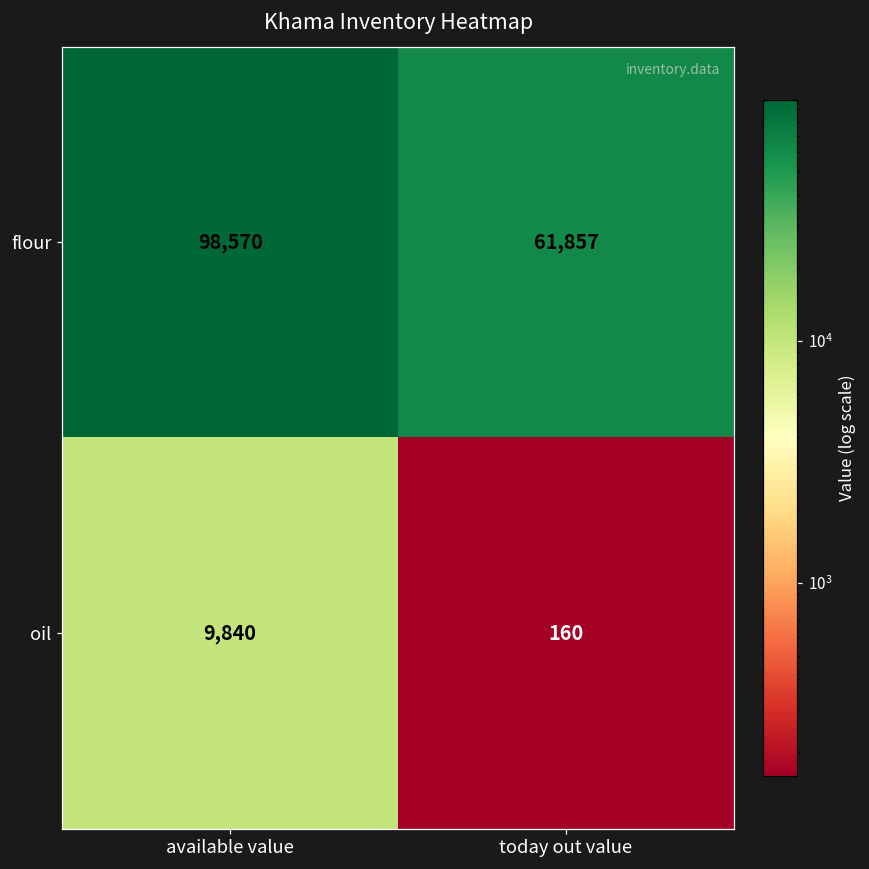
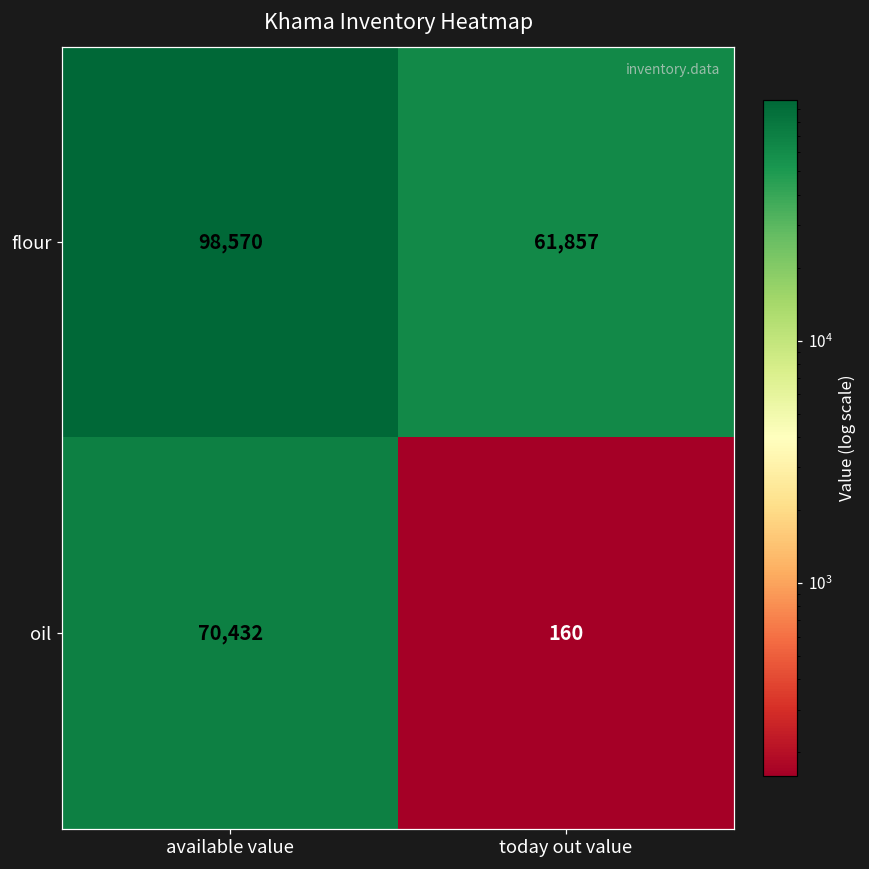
  {
    "flour": {
      "available value": "98,570"
    },
    "oil": {
-     "available value": "9,840",
+     "available value": "70,432",
      "today out value": "160"
    }
  }
